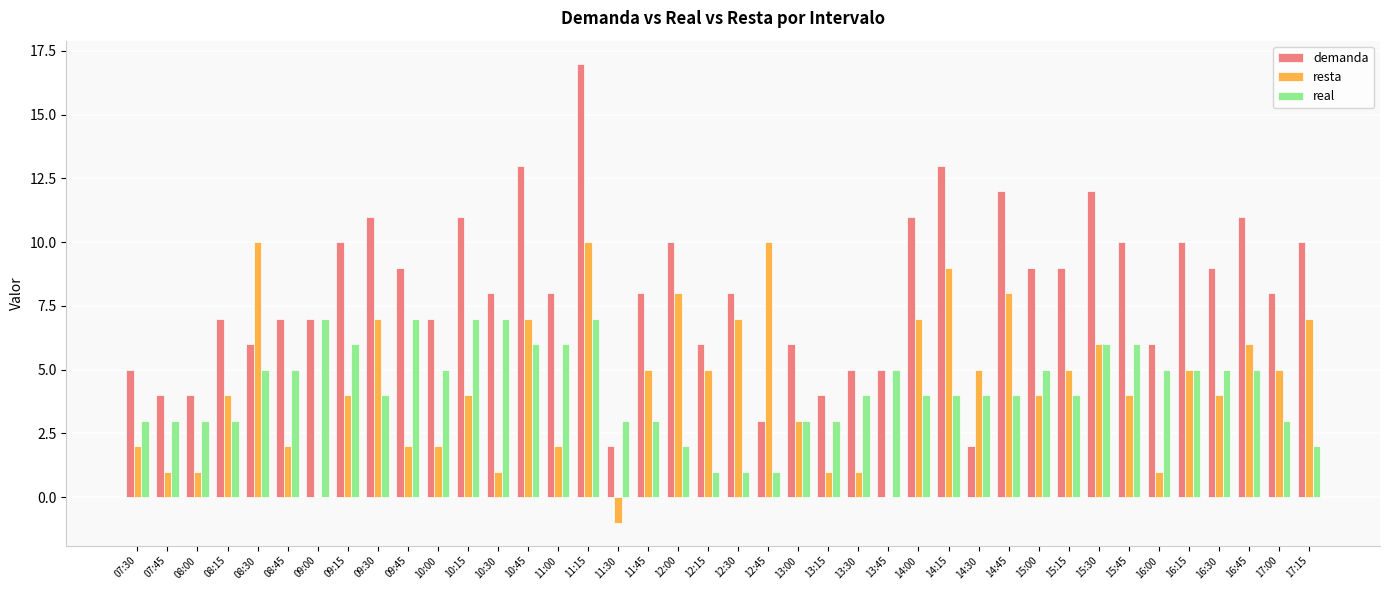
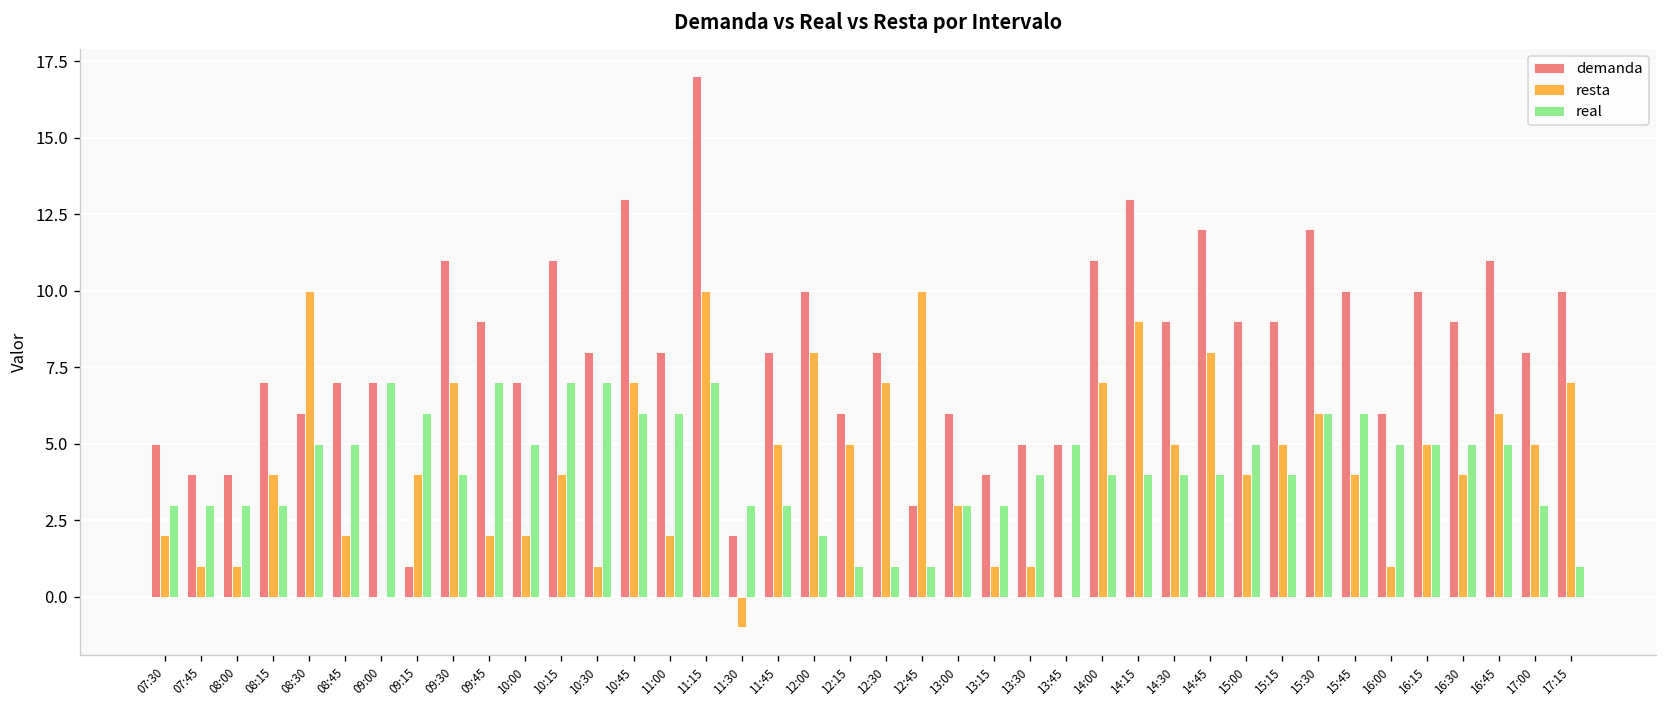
  {
    "demanda": {
      "07:30": 5,
      "07:45": 4,
      "08:00": 4,
      "08:15": 7,
      "08:30": 6,
      "08:45": 7,
      "09:00": 7,
-     "09:15": 10,
+     "09:15": 1,
      "09:30": 11,
      "09:45": 9,
      "10:00": 7,
      "10:15": 11,
      "10:30": 8,
      "10:45": 13,
      "11:00": 8,
      "11:15": 17,
      "11:30": 2,
      "11:45": 8,
      "12:00": 10,
      "12:15": 6,
      "12:30": 8,
      "12:45": 3,
      "13:00": 6,
      "13:15": 4,
      "13:30": 5,
      "13:45": 5,
      "14:00": 11,
      "14:15": 13,
-     "14:30": 2,
+     "14:30": 9,
      "14:45": 12,
      "15:00": 9,
      "15:15": 9,
      "15:30": 12,
      "15:45": 10,
      "16:00": 6,
      "16:15": 10,
      "16:30": 9,
      "16:45": 11,
      "17:00": 8,
      "17:15": 10
    },
    "resta": {
      "07:30": 2,
      "07:45": 1,
      "08:00": 1,
      "08:15": 4,
      "08:30": 10,
      "08:45": 2,
      "09:00": 0,
      "09:15": 4,
      "09:30": 7,
      "09:45": 2,
      "10:00": 2,
      "10:15": 4,
      "10:30": 1,
      "10:45": 7,
      "11:00": 2,
      "11:15": 10,
      "11:30": -1,
      "11:45": 5,
      "12:00": 8,
      "12:15": 5,
      "12:30": 7,
      "12:45": 10,
      "13:00": 3,
      "13:15": 1,
      "13:30": 1,
      "13:45": 0,
      "14:00": 7,
      "14:15": 9,
      "14:30": 5,
      "14:45": 8,
      "15:00": 4,
      "15:15": 5,
      "15:30": 6,
      "15:45": 4,
      "16:00": 1,
      "16:15": 5,
      "16:30": 4,
      "16:45": 6,
      "17:00": 5,
      "17:15": 7
    },
    "real": {
      "07:30": 3,
      "07:45": 3,
      "08:00": 3,
      "08:15": 3,
      "08:30": 5,
      "08:45": 5,
      "09:00": 7,
      "09:15": 6,
      "09:30": 4,
      "09:45": 7,
      "10:00": 5,
      "10:15": 7,
      "10:30": 7,
      "10:45": 6,
      "11:00": 6,
      "11:15": 7,
      "11:30": 3,
      "11:45": 3,
      "12:00": 2,
      "12:15": 1,
      "12:30": 1,
      "12:45": 1,
      "13:00": 3,
      "13:15": 3,
      "13:30": 4,
      "13:45": 5,
      "14:00": 4,
      "14:15": 4,
      "14:30": 4,
      "14:45": 4,
      "15:00": 5,
      "15:15": 4,
      "15:30": 6,
      "15:45": 6,
      "16:00": 5,
      "16:15": 5,
      "16:30": 5,
      "16:45": 5,
      "17:00": 3,
-     "17:15": 2
+     "17:15": 1
    }
  }
